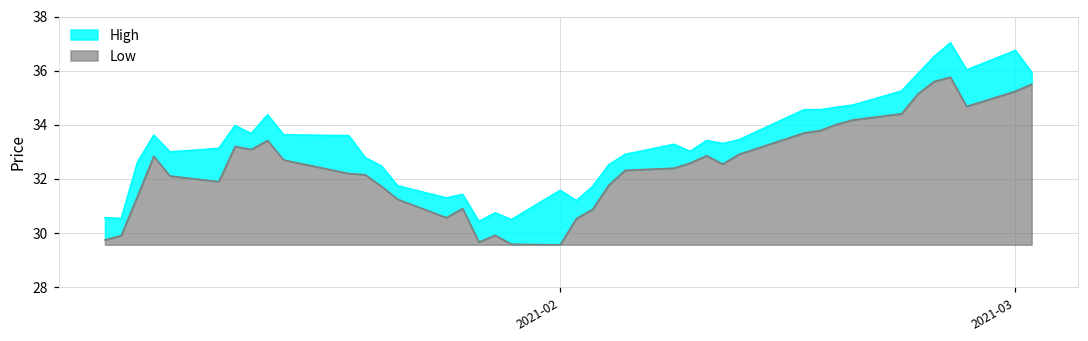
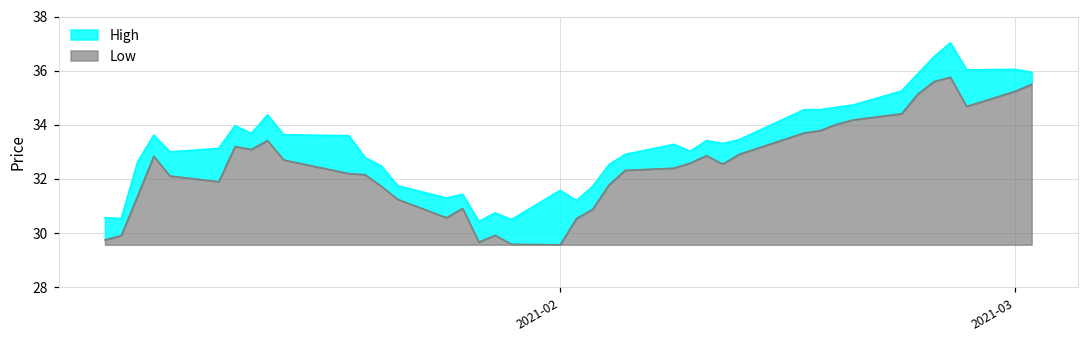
  {
    "High": {
      "2021-02": 31.6,
-     "2021-03": 36.7
+     "2021-03": 36.0
    },
    "Low": {
      "2021-02": 29.6,
      "2021-03": 35.2
    }
  }
